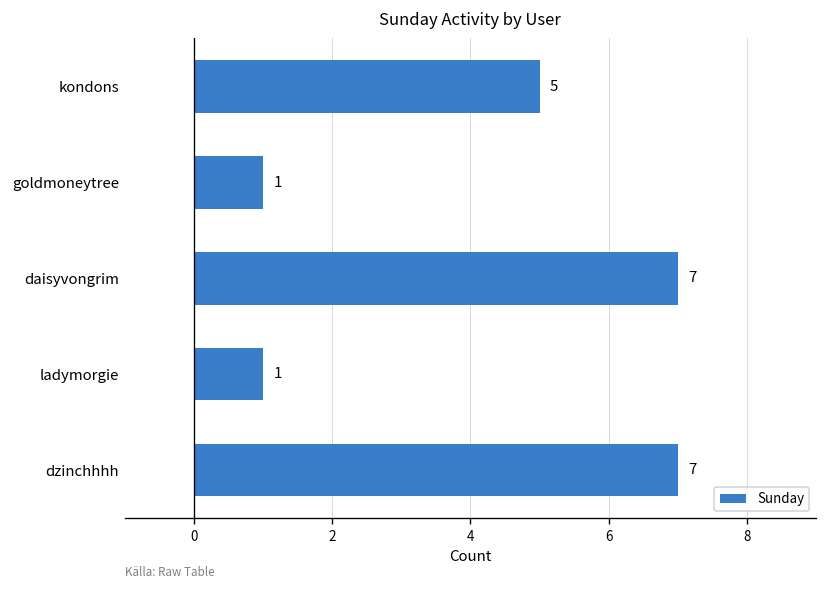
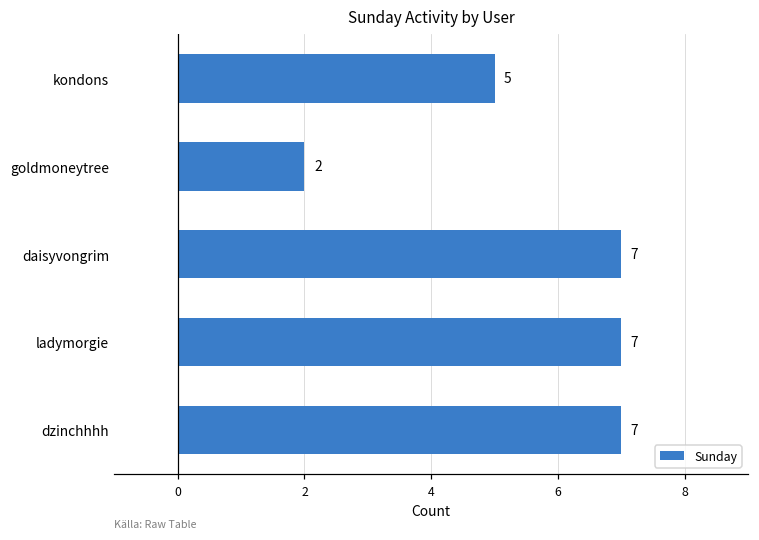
  {
    "kondons": 5,
-   "goldmoneytree": 1,
+   "goldmoneytree": 2,
    "daisyvongrim": 7,
-   "ladymorgie": 1,
+   "ladymorgie": 7,
    "dzinchhhh": 7
  }
